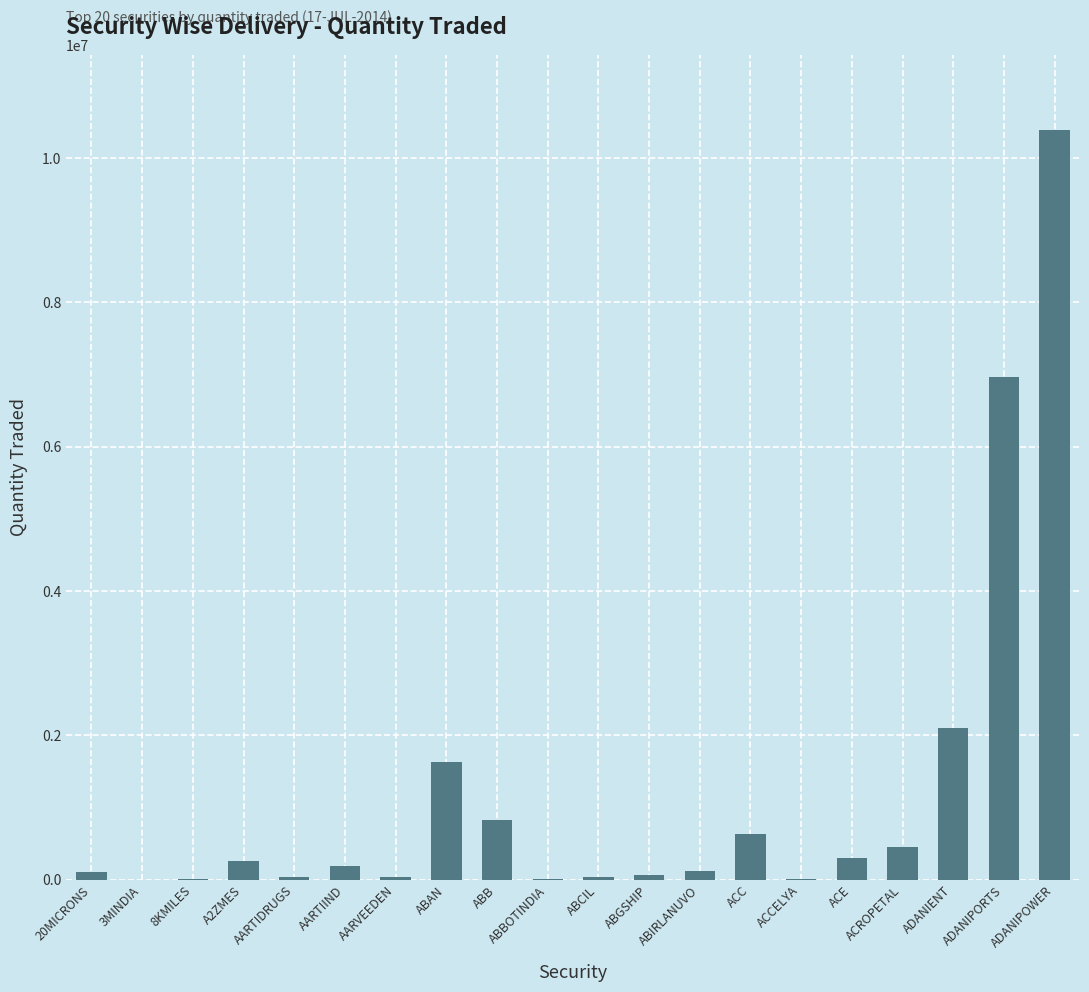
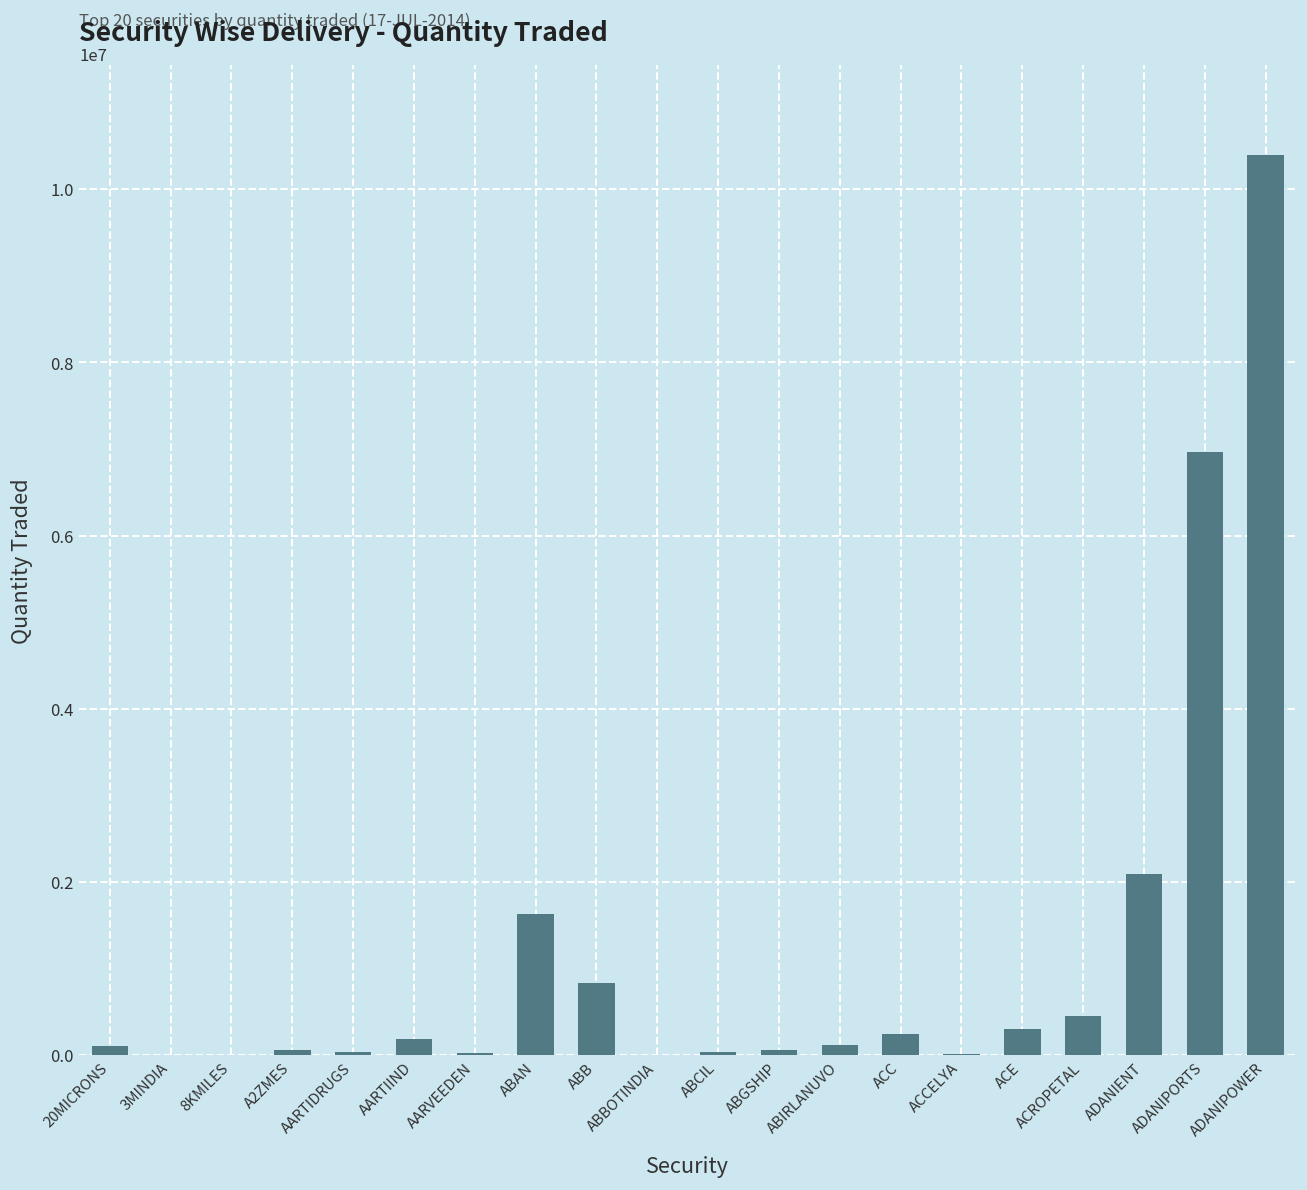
  {
    "20MICRONS": 100000,
-   "A2ZMES": 300000,
+   "A2ZMES": 100000,
    "AARTIIND": 200000,
    "ABAN": 1600000,
    "ABB": 800000,
    "ABGSHIP": 100000,
    "ABIRLANUVO": 100000,
-   "ACC": 600000,
+   "ACC": 200000,
    "ACE": 300000,
    "ACROPETAL": 500000,
    "ADANIENT": 2100000,
    "ADANIPORTS": 7000000,
    "ADANIPOWER": 10400000
  }
